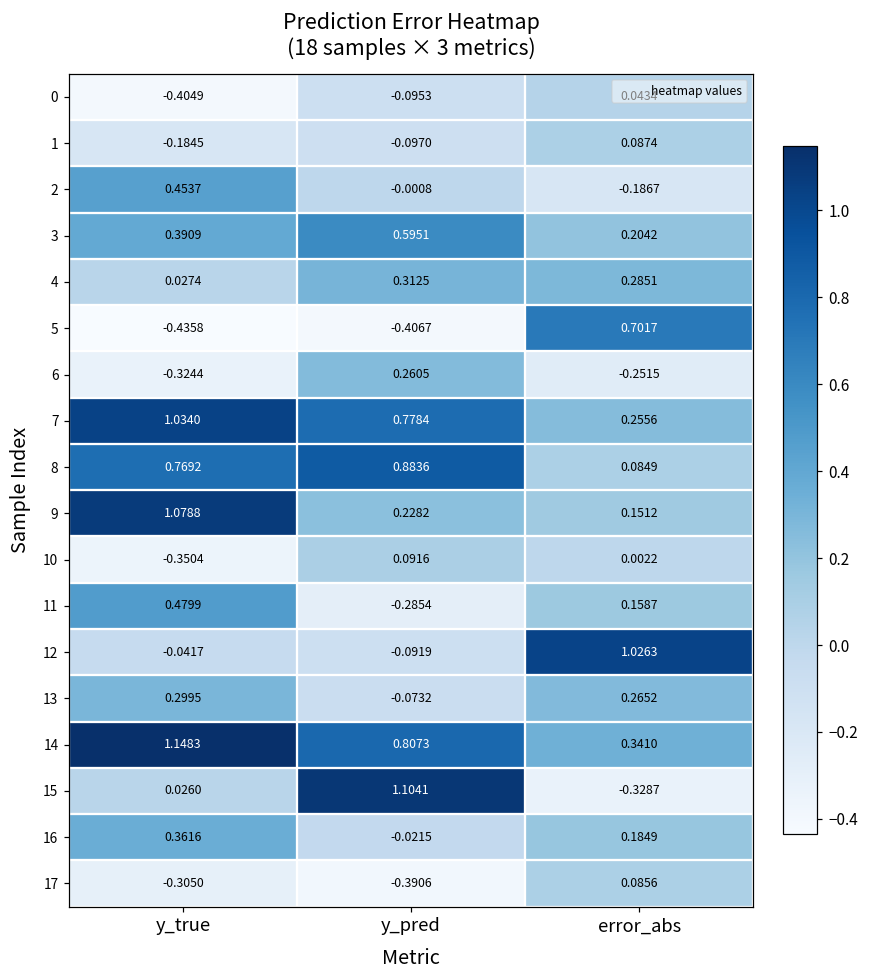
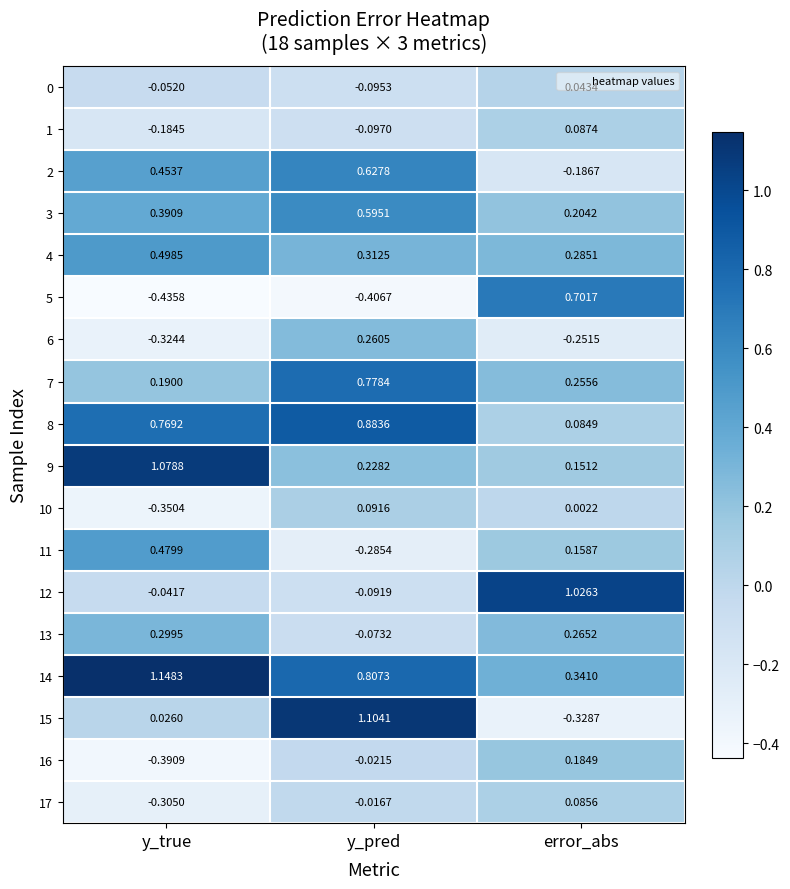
  {
    "0": {
-     "y_true": -0.4049,
+     "y_true": -0.0520,
      "y_pred": -0.0953
    },
    "1": {
      "y_true": -0.1845,
      "y_pred": -0.0970,
      "error_abs": 0.0874
    },
    "2": {
      "y_true": 0.4537,
-     "y_pred": -0.0008,
+     "y_pred": 0.6278,
      "error_abs": -0.1867
    },
    "3": {
      "y_true": 0.3909,
      "y_pred": 0.5951,
      "error_abs": 0.2042
    },
    "4": {
-     "y_true": 0.0274,
+     "y_true": 0.4985,
      "y_pred": 0.3125,
      "error_abs": 0.2851
    },
    "5": {
      "y_true": -0.4358,
      "y_pred": -0.4067,
      "error_abs": 0.7017
    },
    "6": {
      "y_true": -0.3244,
      "y_pred": 0.2605,
      "error_abs": -0.2515
    },
    "7": {
-     "y_true": 1.0340,
+     "y_true": 0.1900,
      "y_pred": 0.7784,
      "error_abs": 0.2556
    },
    "8": {
      "y_true": 0.7692,
      "y_pred": 0.8836,
      "error_abs": 0.0849
    },
    "9": {
      "y_true": 1.0788,
      "y_pred": 0.2282,
      "error_abs": 0.1512
    },
    "10": {
      "y_true": -0.3504,
      "y_pred": 0.0916,
      "error_abs": 0.0022
    },
    "11": {
      "y_true": 0.4799,
      "y_pred": -0.2854,
      "error_abs": 0.1587
    },
    "12": {
      "y_true": -0.0417,
      "y_pred": -0.0919,
      "error_abs": 1.0263
    },
    "13": {
      "y_true": 0.2995,
      "y_pred": -0.0732,
      "error_abs": 0.2652
    },
    "14": {
      "y_true": 1.1483,
      "y_pred": 0.8073,
      "error_abs": 0.3410
    },
    "15": {
      "y_true": 0.0260,
      "y_pred": 1.1041,
      "error_abs": -0.3287
    },
    "16": {
-     "y_true": 0.3616,
+     "y_true": -0.3909,
      "y_pred": -0.0215,
      "error_abs": 0.1849
    },
    "17": {
      "y_true": -0.3050,
-     "y_pred": -0.3906,
+     "y_pred": -0.0167,
      "error_abs": 0.0856
    }
  }
